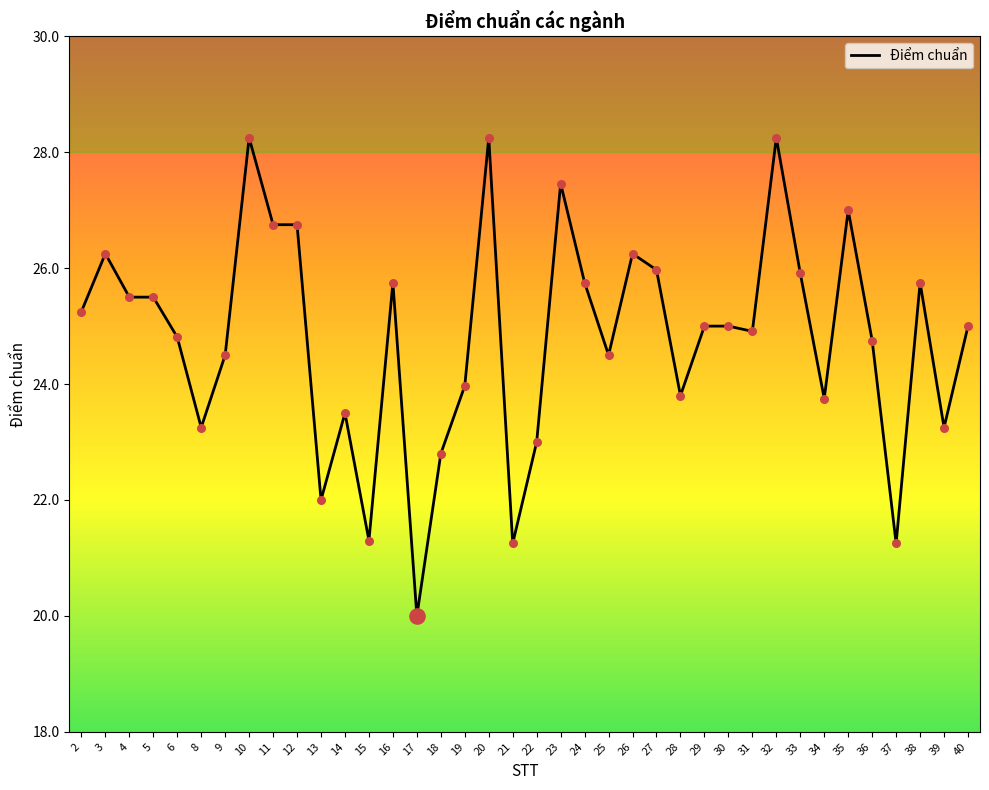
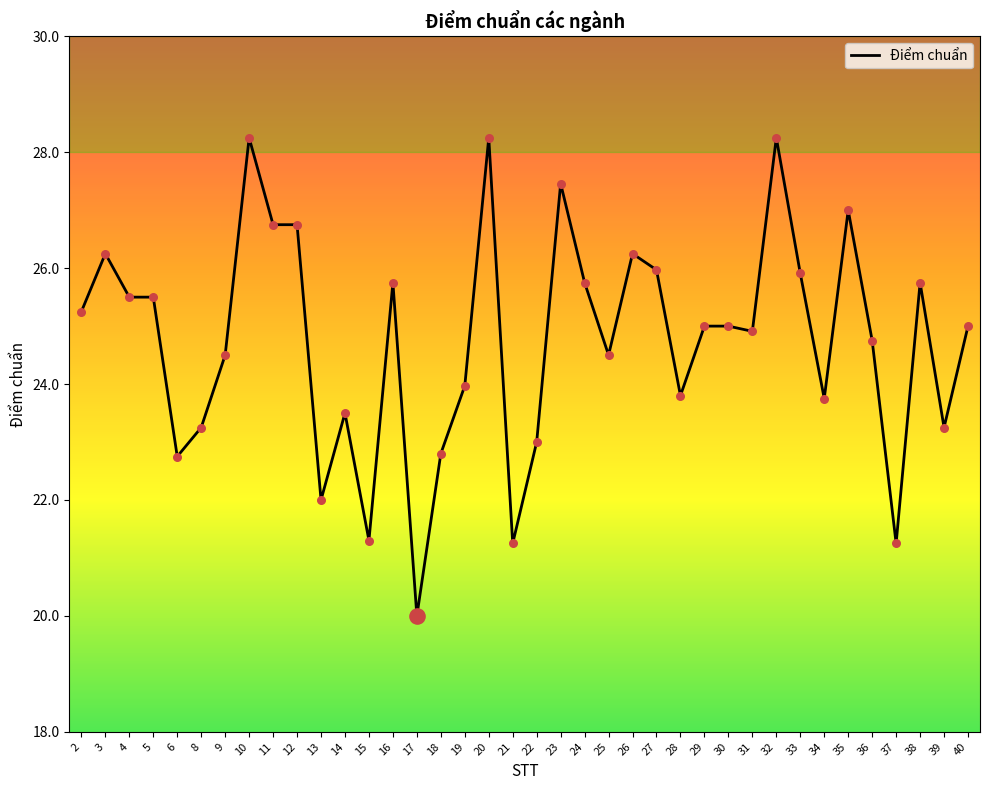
  {
    "Điểm chuẩn": {
      "2": 25.3,
      "3": 26.3,
      "4": 25.5,
      "5": 25.5,
-     "6": 24.8,
+     "6": 22.8,
      "8": 23.3,
      "9": 24.5,
      "10": 28.3,
      "11": 26.8,
      "12": 26.8,
      "13": 22.0,
      "14": 23.5,
      "15": 21.3,
      "16": 25.8,
      "18": 22.8,
      "19": 24.0,
      "20": 28.3,
      "21": 21.3,
      "22": 23.0,
      "23": 27.5,
      "24": 25.8,
      "25": 24.5,
      "26": 26.3,
      "27": 26.0,
      "28": 23.8,
      "29": 25.0,
      "30": 25.0,
      "31": 24.9,
      "32": 28.3,
      "33": 25.9,
      "34": 23.8,
      "35": 27.0,
      "36": 24.8,
      "37": 21.3,
      "38": 25.8,
      "39": 23.3,
      "40": 25.0
    }
  }
